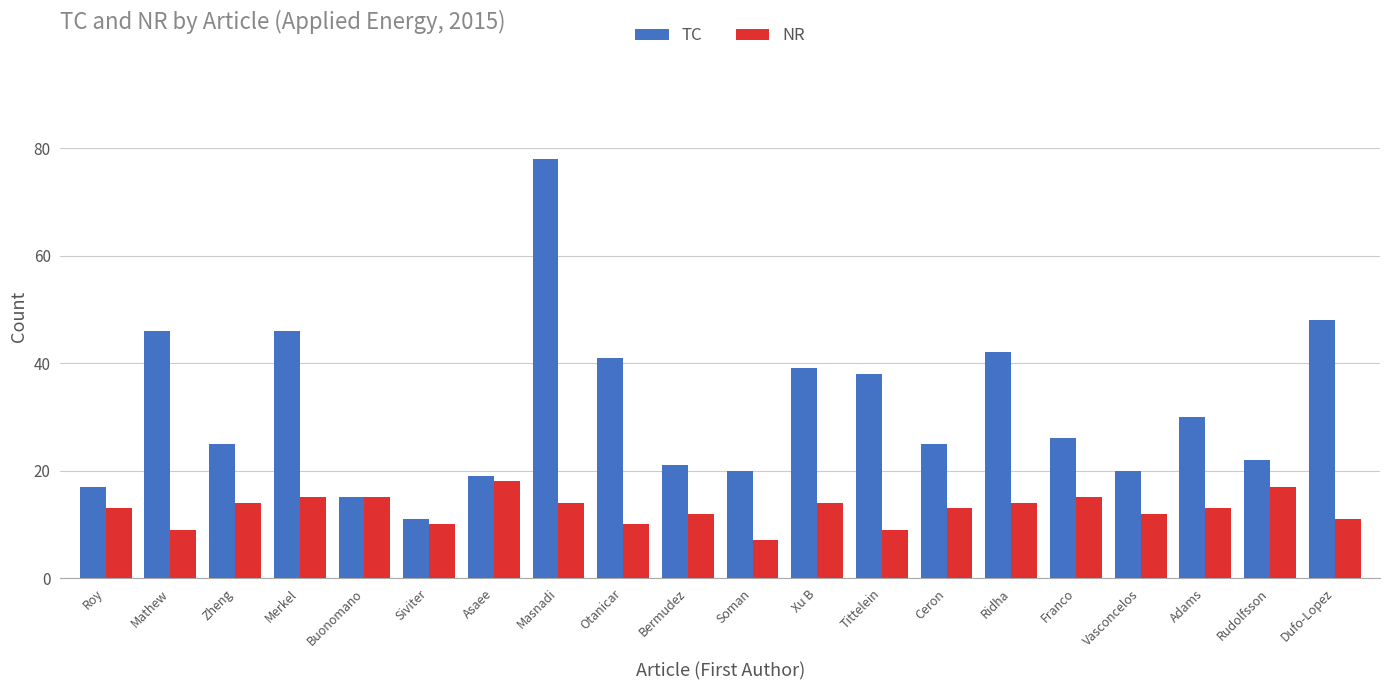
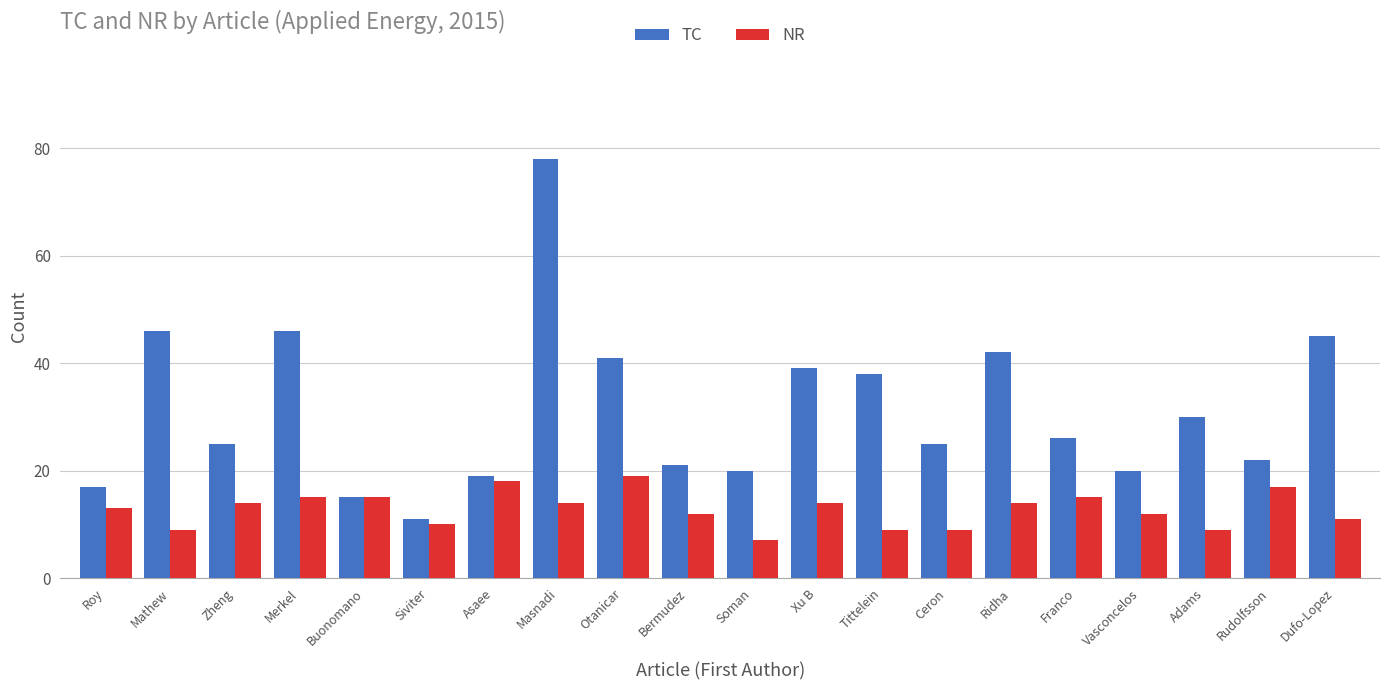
  {
    "TC": {
      "Roy": 17,
      "Mathew": 46,
      "Zheng": 25,
      "Merkel": 46,
      "Buonomano": 15,
      "Siviter": 11,
      "Asaee": 19,
      "Masnadi": 78,
      "Otanicar": 41,
      "Bermudez": 21,
      "Soman": 20,
      "Xu B": 39,
      "Tittelein": 38,
      "Ceron": 25,
      "Ridha": 42,
      "Franco": 26,
      "Vasconcelos": 20,
      "Adams": 30,
      "Rudolfsson": 22,
-     "Dufo-Lopez": 48
+     "Dufo-Lopez": 45
    },
    "NR": {
      "Roy": 13,
      "Mathew": 9,
      "Zheng": 14,
      "Merkel": 15,
      "Buonomano": 15,
      "Siviter": 10,
      "Asaee": 18,
      "Masnadi": 14,
-     "Otanicar": 10,
+     "Otanicar": 19,
      "Bermudez": 12,
      "Soman": 7,
      "Xu B": 14,
      "Tittelein": 9,
-     "Ceron": 13,
+     "Ceron": 9,
      "Ridha": 14,
      "Franco": 15,
      "Vasconcelos": 12,
-     "Adams": 13,
+     "Adams": 9,
      "Rudolfsson": 17,
      "Dufo-Lopez": 11
    }
  }
